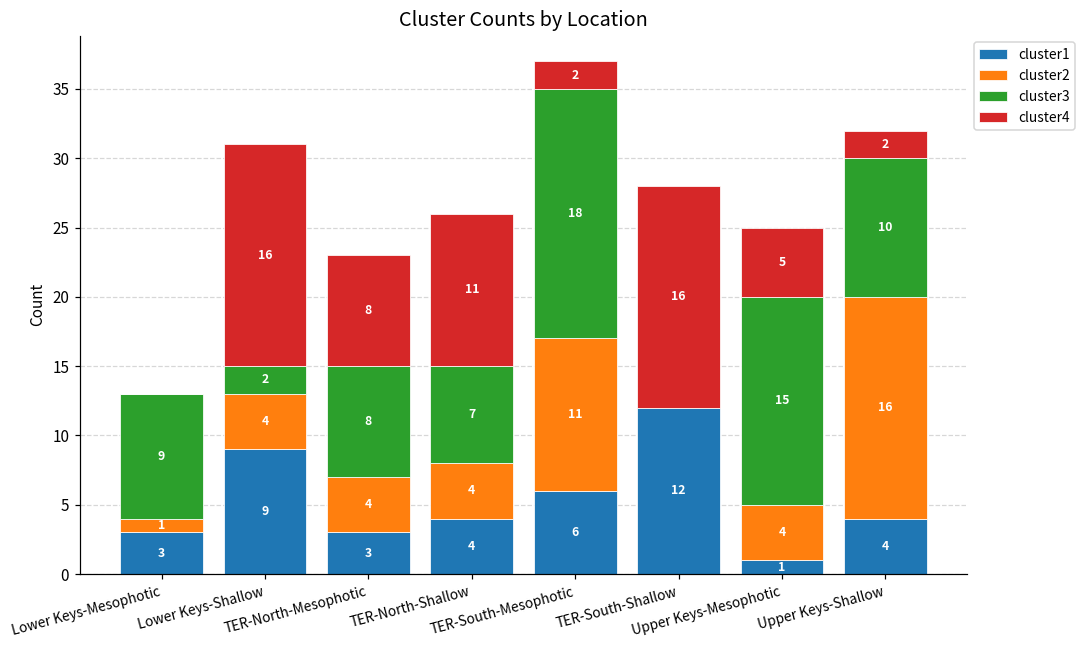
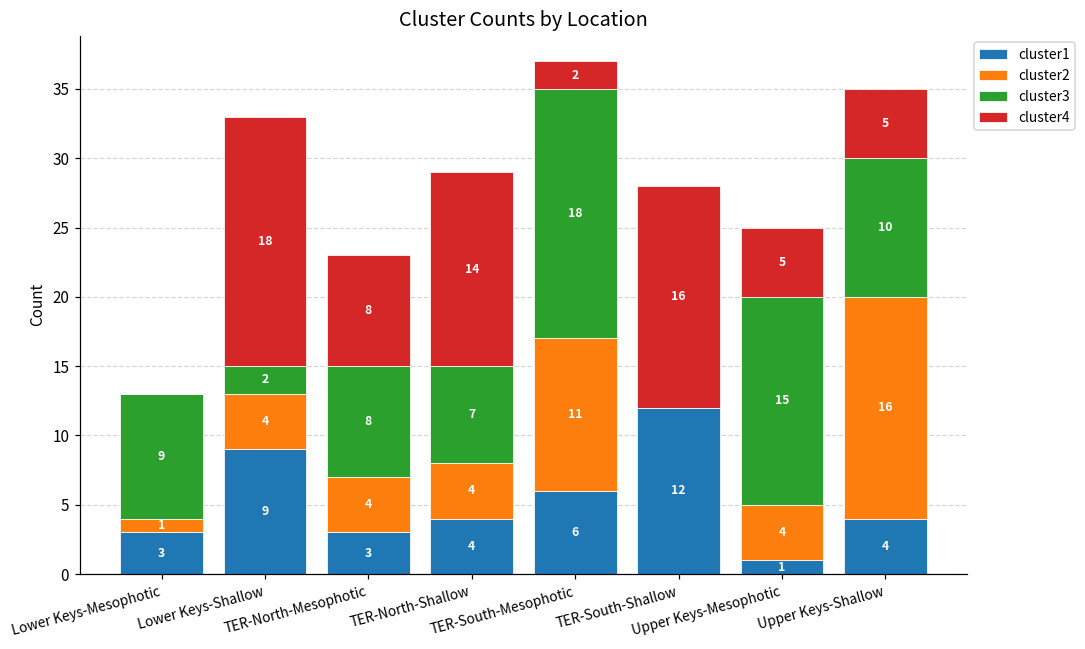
  {
    "cluster1": {
      "Lower Keys-Mesophotic": 3,
      "Lower Keys-Shallow": 9,
      "TER-North-Mesophotic": 3,
      "TER-North-Shallow": 4,
      "TER-South-Mesophotic": 6,
      "TER-South-Shallow": 12,
      "Upper Keys-Mesophotic": 1,
      "Upper Keys-Shallow": 4
    },
    "cluster2": {
      "Lower Keys-Mesophotic": 1,
      "Lower Keys-Shallow": 4,
      "TER-North-Mesophotic": 4,
      "TER-North-Shallow": 4,
      "TER-South-Mesophotic": 11,
      "Upper Keys-Mesophotic": 4,
      "Upper Keys-Shallow": 16
    },
    "cluster3": {
      "Lower Keys-Mesophotic": 9,
      "Lower Keys-Shallow": 2,
      "TER-North-Mesophotic": 8,
      "TER-North-Shallow": 7,
      "TER-South-Mesophotic": 18,
      "Upper Keys-Mesophotic": 15,
      "Upper Keys-Shallow": 10
    },
    "cluster4": {
-     "Lower Keys-Shallow": 16,
+     "Lower Keys-Shallow": 18,
      "TER-North-Mesophotic": 8,
-     "TER-North-Shallow": 11,
+     "TER-North-Shallow": 14,
      "TER-South-Mesophotic": 2,
      "TER-South-Shallow": 16,
      "Upper Keys-Mesophotic": 5,
-     "Upper Keys-Shallow": 2
+     "Upper Keys-Shallow": 5
    }
  }
